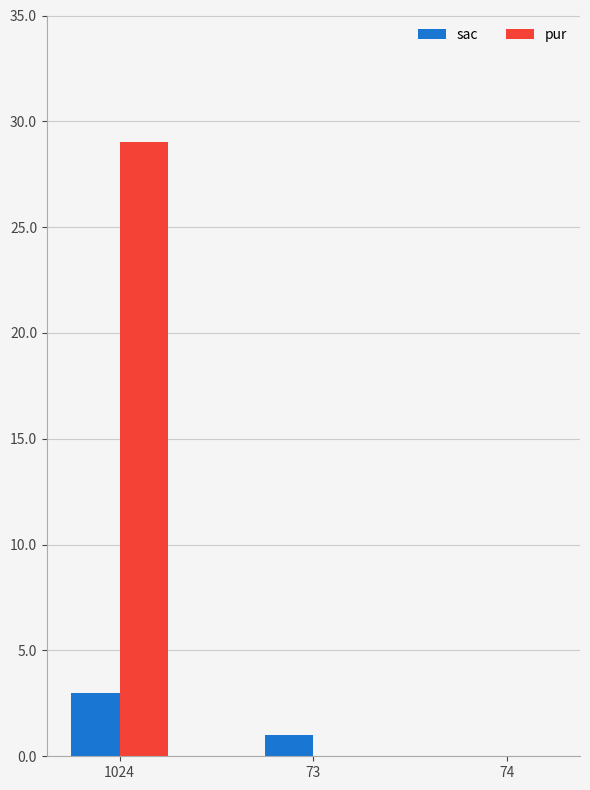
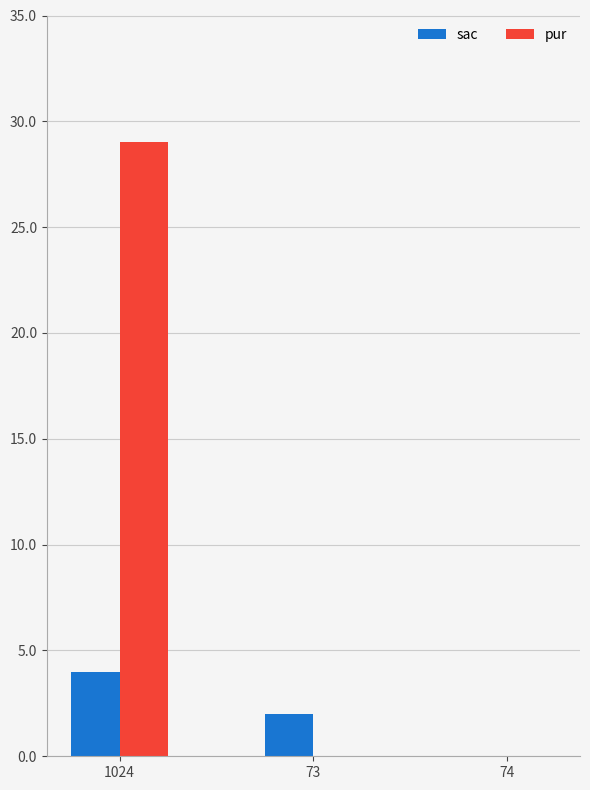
  {
    "sac": {
-     "1024": 3,
-     "73": 1,
+     "1024": 4,
+     "73": 2,
      "74": 0
    },
    "pur": {
      "1024": 29,
      "73": 0,
      "74": 0
    }
  }
